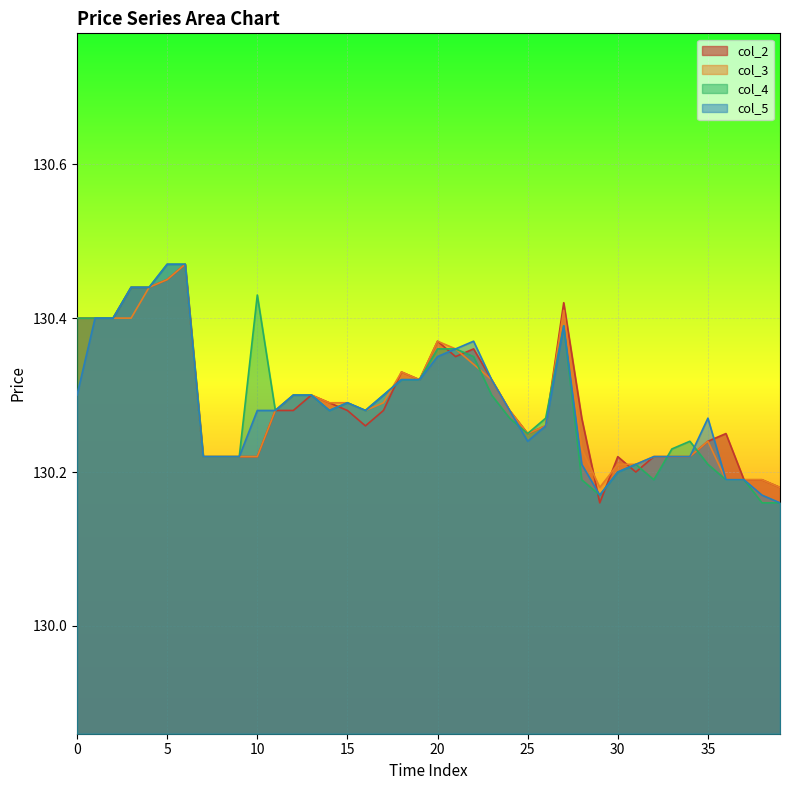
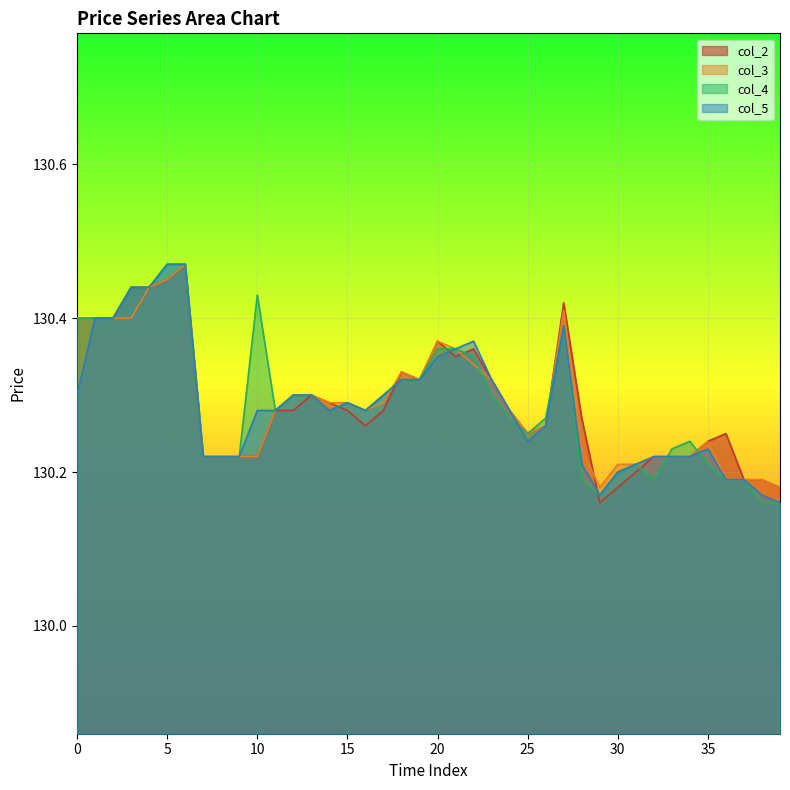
  {
    "col_2": {
      "15": 130.28,
-     "30": 130.22
+     "30": 130.18
    },
    "col_3": {
      "30": 130.21
    },
    "col_4": {
      "10": 130.43,
      "20": 130.36,
      "35": 130.21
    },
    "col_5": {
      "0": 130.30,
      "10": 130.28,
      "20": 130.35,
      "25": 130.24,
-     "35": 130.27
+     "35": 130.23
    }
  }
